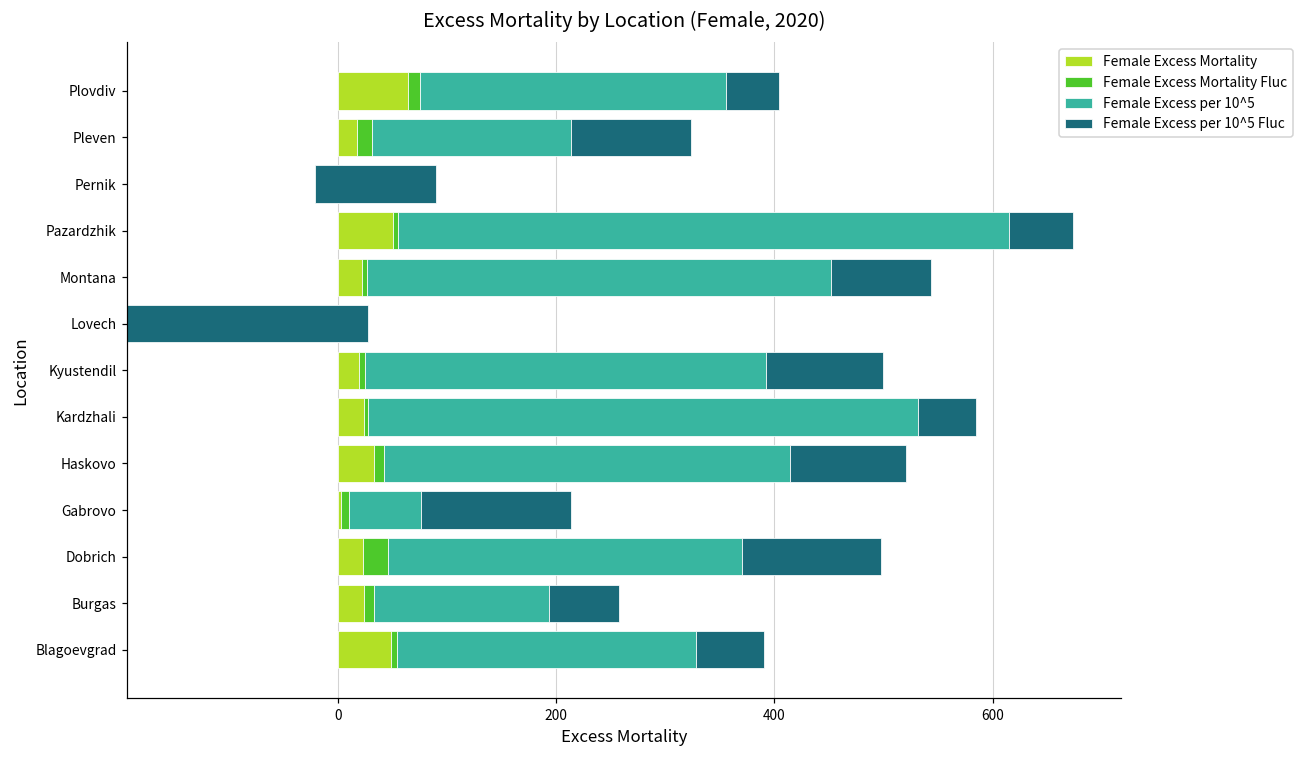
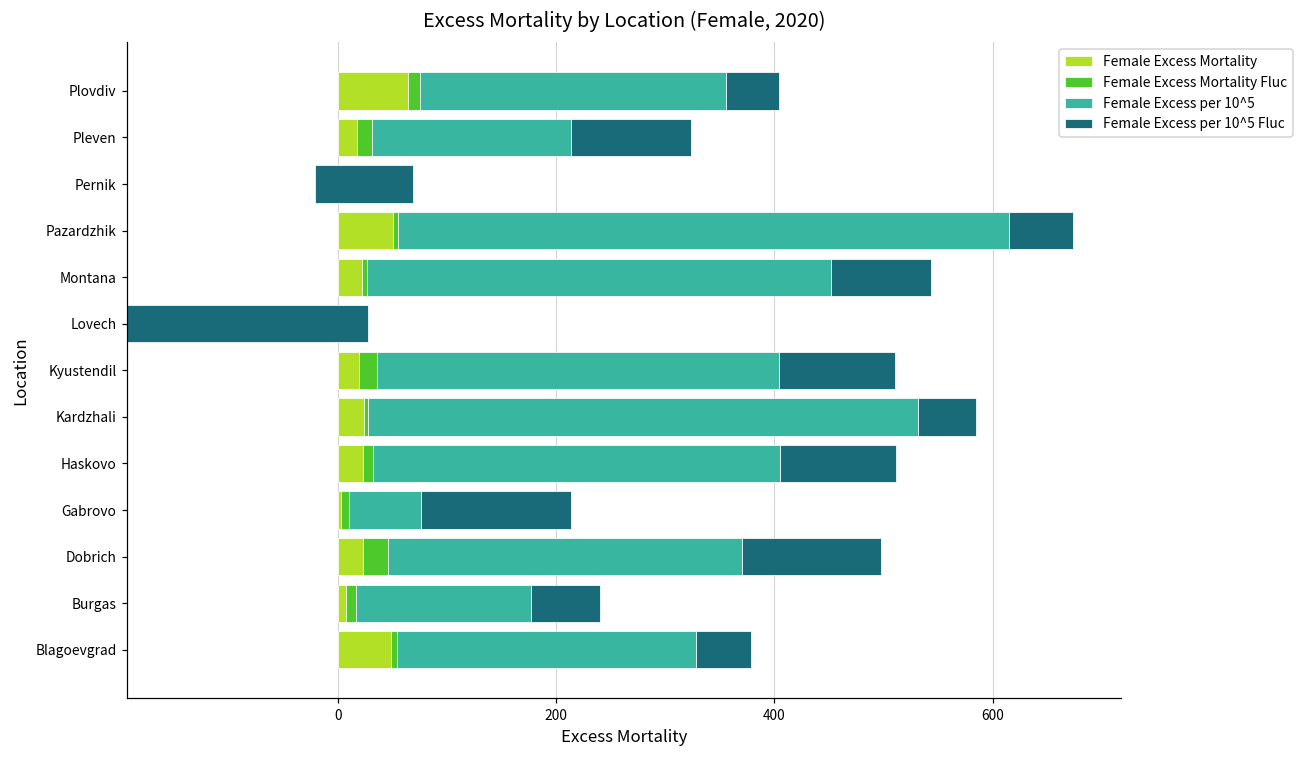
  {
    "Female Excess Mortality": {
      "Plovdiv": 60,
      "Pleven": 20,
      "Pazardzhik": 50,
      "Montana": 20,
      "Kyustendil": 20,
      "Kardzhali": 20,
-     "Haskovo": 30,
+     "Haskovo": 20,
      "Gabrovo": 0,
      "Dobrich": 20,
-     "Burgas": 20,
+     "Burgas": 10,
      "Blagoevgrad": 50
    },
    "Female Excess Mortality Fluc": {
      "Plovdiv": 10,
      "Pleven": 10,
      "Pazardzhik": 10,
      "Montana": 0,
-     "Kyustendil": 10,
+     "Kyustendil": 20,
      "Kardzhali": 0,
      "Haskovo": 10,
      "Gabrovo": 10,
      "Dobrich": 20,
      "Burgas": 10,
      "Blagoevgrad": 10
    },
    "Female Excess per 10^5": {
      "Plovdiv": 280,
      "Pleven": 180,
      "Pernik": -30,
      "Pazardzhik": 560,
      "Montana": 430,
      "Lovech": -190,
      "Kyustendil": 370,
      "Kardzhali": 500,
      "Haskovo": 370,
      "Gabrovo": 70,
      "Dobrich": 320,
      "Burgas": 160,
      "Blagoevgrad": 270
    },
    "Female Excess per 10^5 Fluc": {
      "Plovdiv": 50,
      "Pleven": 110,
-     "Pernik": 110,
+     "Pernik": 90,
      "Pazardzhik": 60,
      "Montana": 90,
      "Lovech": 220,
      "Kyustendil": 110,
      "Kardzhali": 50,
      "Haskovo": 110,
      "Gabrovo": 140,
      "Dobrich": 130,
      "Burgas": 60,
-     "Blagoevgrad": 60
+     "Blagoevgrad": 50
    }
  }
